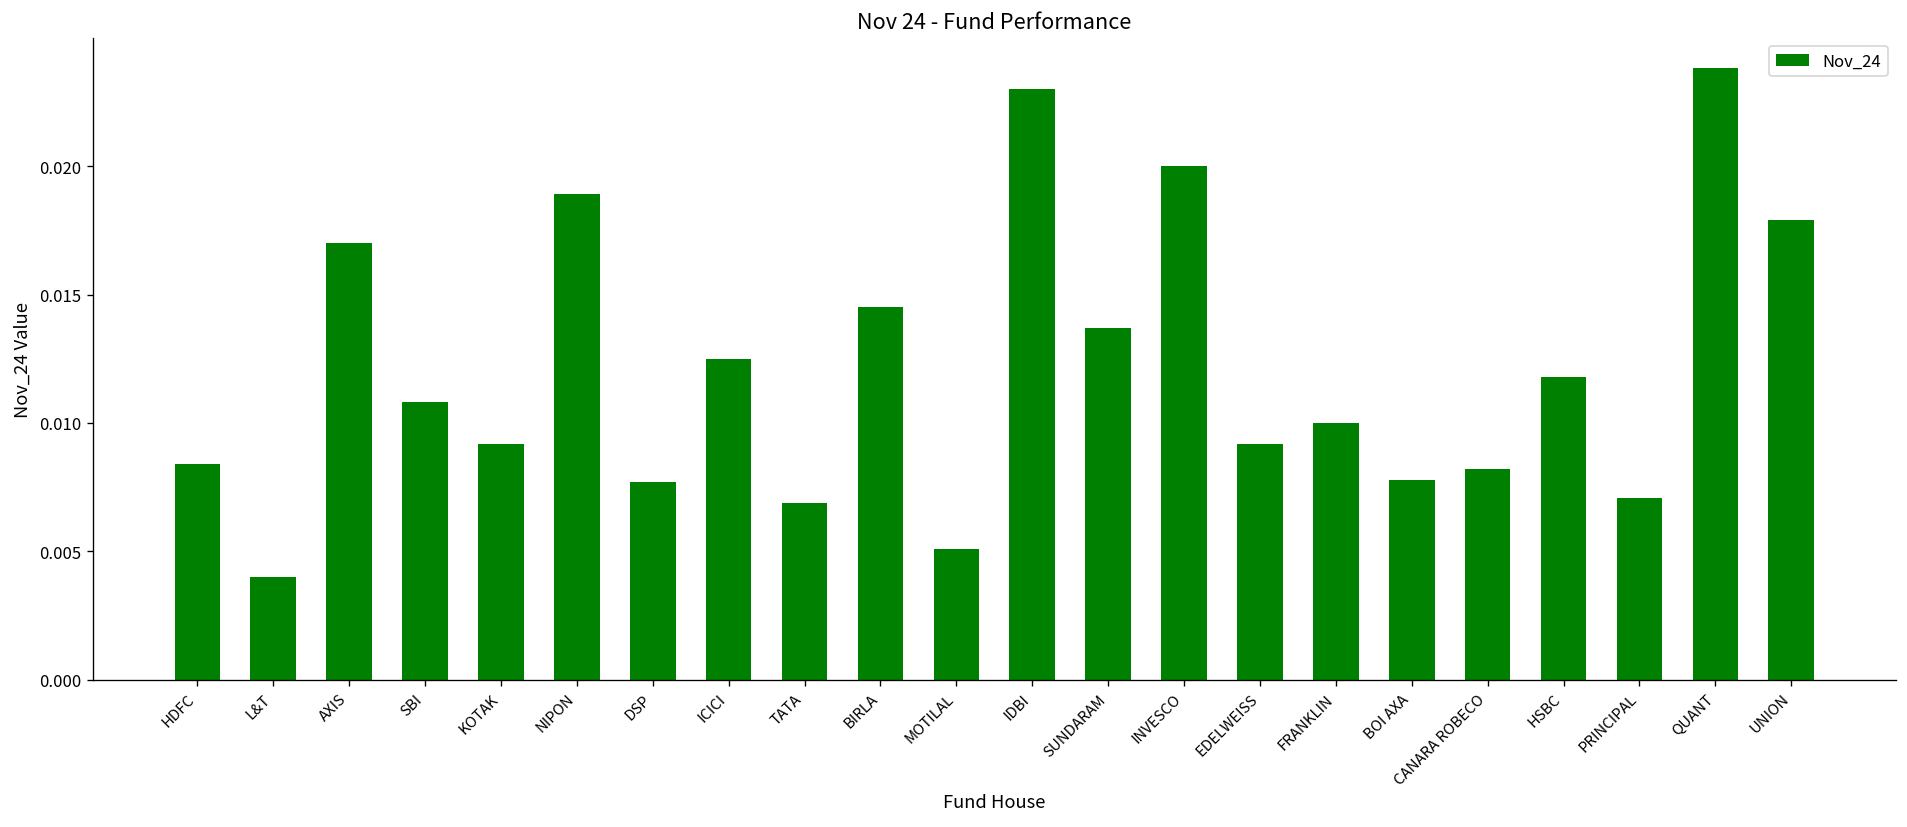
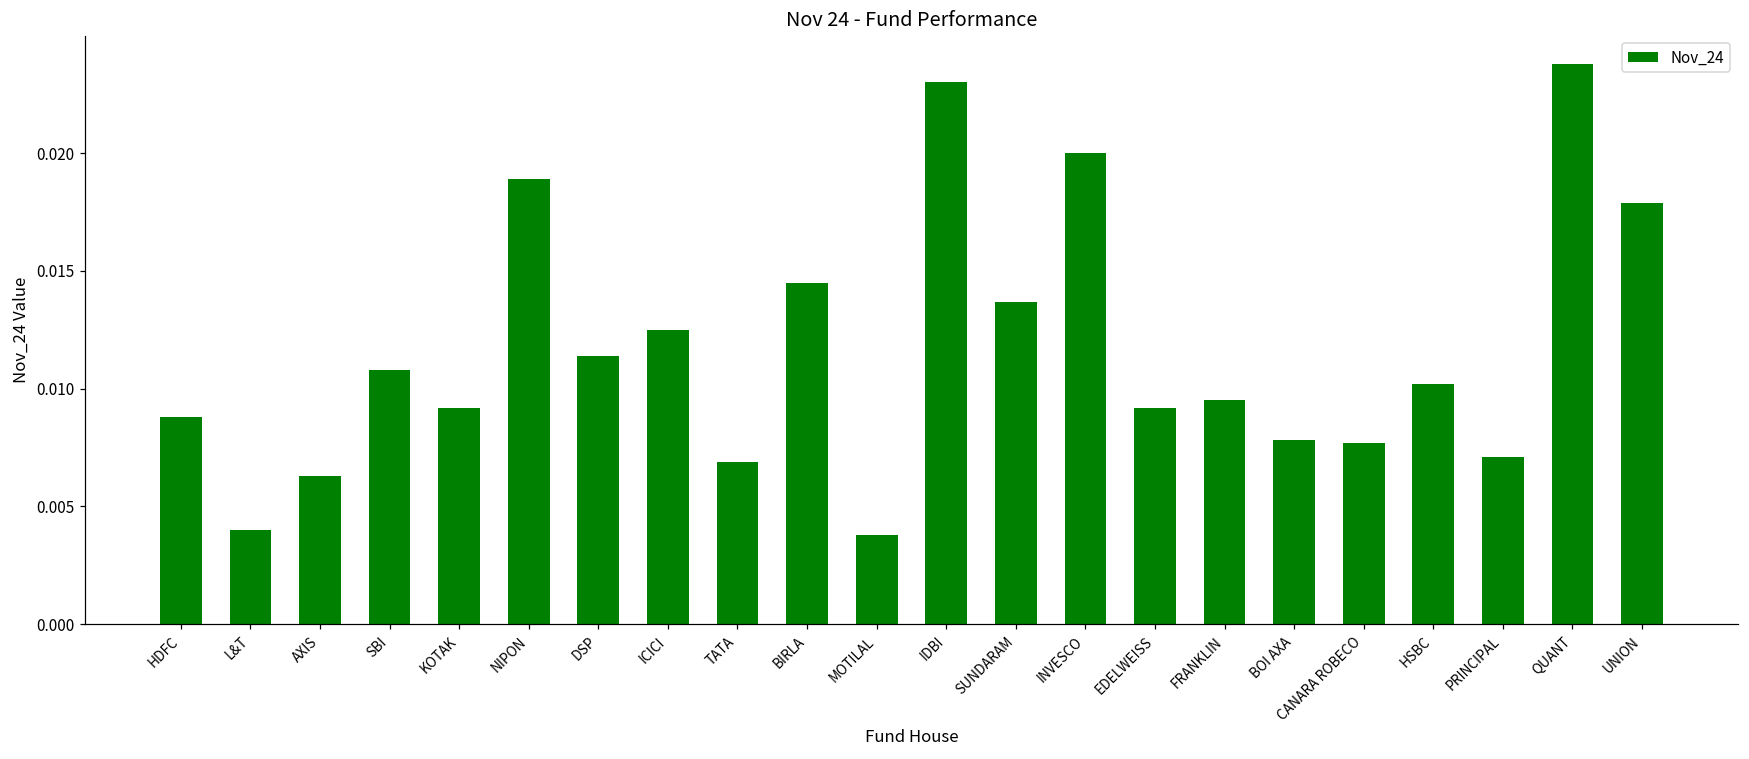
  {
-   "HDFC": 0.0084,
+   "HDFC": 0.0088,
    "L&T": 0.0040,
-   "AXIS": 0.0170,
+   "AXIS": 0.0063,
    "SBI": 0.0108,
    "KOTAK": 0.0092,
    "NIPON": 0.0189,
-   "DSP": 0.0077,
+   "DSP": 0.0114,
    "ICICI": 0.0125,
    "TATA": 0.0069,
    "BIRLA": 0.0145,
-   "MOTILAL": 0.0051,
+   "MOTILAL": 0.0038,
    "IDBI": 0.0230,
    "SUNDARAM": 0.0137,
    "INVESCO": 0.0200,
    "EDELWEISS": 0.0092,
-   "FRANKLIN": 0.0100,
+   "FRANKLIN": 0.0095,
    "BOI AXA": 0.0078,
-   "CANARA ROBECO": 0.0082,
-   "HSBC": 0.0118,
+   "CANARA ROBECO": 0.0077,
+   "HSBC": 0.0102,
    "PRINCIPAL": 0.0071,
    "QUANT": 0.0238,
    "UNION": 0.0179
  }
